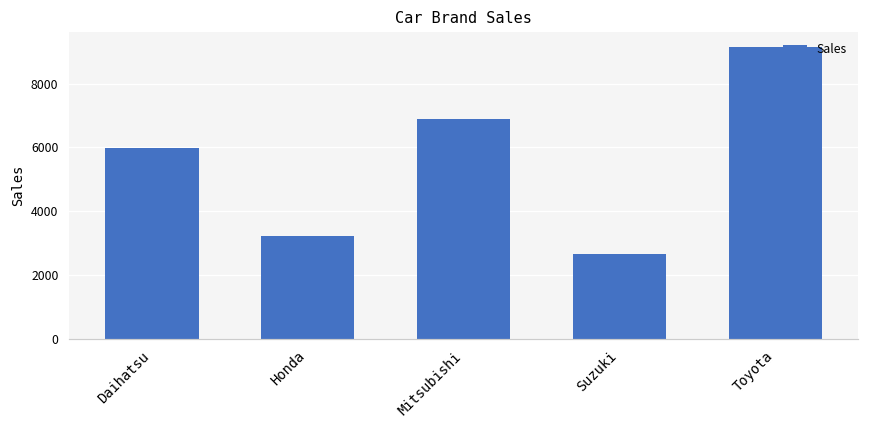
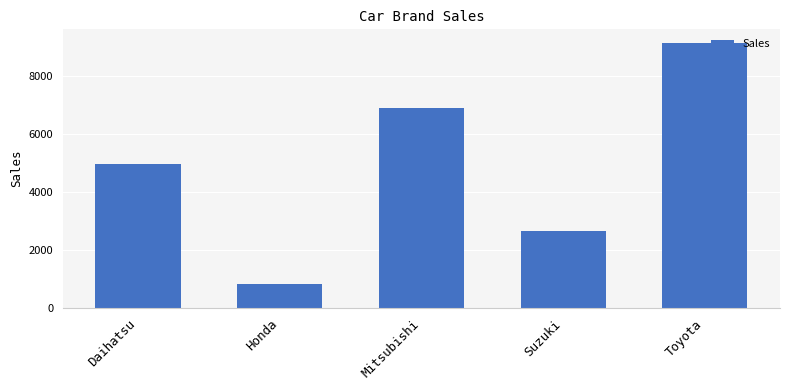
  {
-   "Daihatsu": 6000,
-   "Honda": 3200,
+   "Daihatsu": 5000,
+   "Honda": 800,
    "Mitsubishi": 6900,
    "Suzuki": 2600,
    "Toyota": 9100
  }
